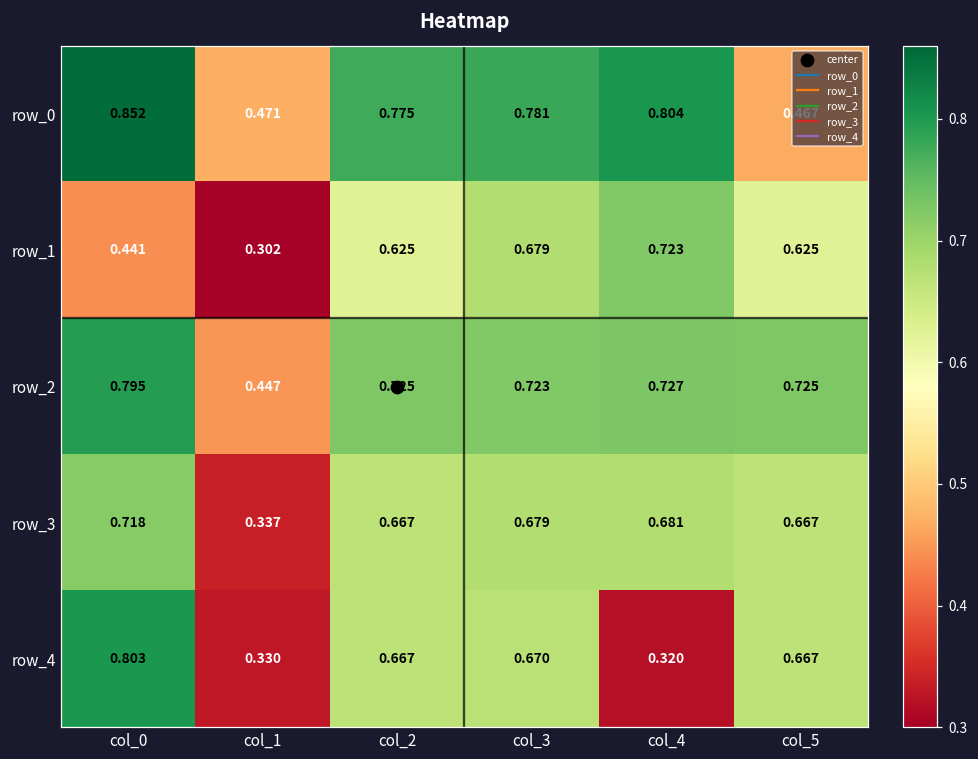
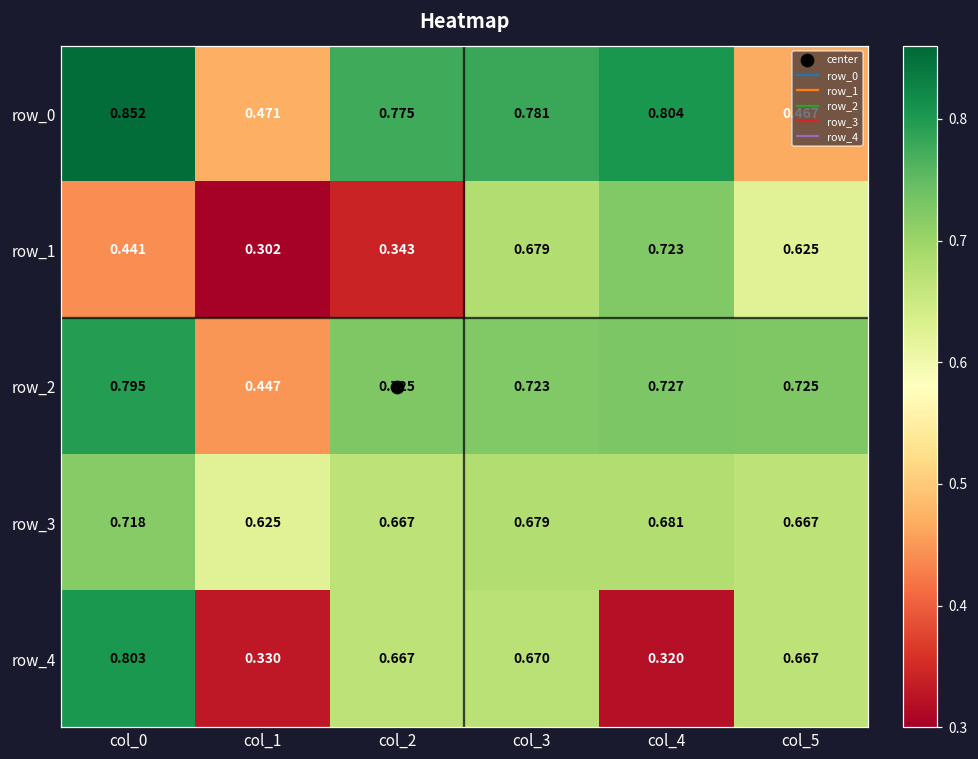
  {
    "row_0": {
      "col_0": 0.852,
      "col_1": 0.471,
      "col_2": 0.775,
      "col_3": 0.781,
      "col_4": 0.804
    },
    "row_1": {
      "col_0": 0.441,
      "col_1": 0.302,
-     "col_2": 0.625,
+     "col_2": 0.343,
      "col_3": 0.679,
      "col_4": 0.723,
      "col_5": 0.625
    },
    "row_2": {
      "col_0": 0.795,
      "col_1": 0.447,
      "col_3": 0.723,
      "col_4": 0.727,
      "col_5": 0.725
    },
    "row_3": {
      "col_0": 0.718,
-     "col_1": 0.337,
+     "col_1": 0.625,
      "col_2": 0.667,
      "col_3": 0.679,
      "col_4": 0.681,
      "col_5": 0.667
    },
    "row_4": {
      "col_0": 0.803,
      "col_1": 0.330,
      "col_2": 0.667,
      "col_3": 0.670,
      "col_4": 0.320,
      "col_5": 0.667
    }
  }
